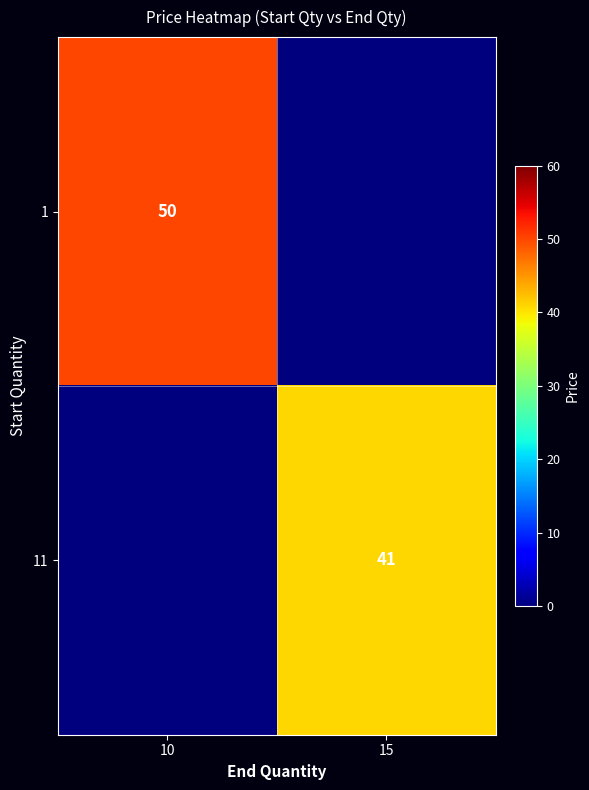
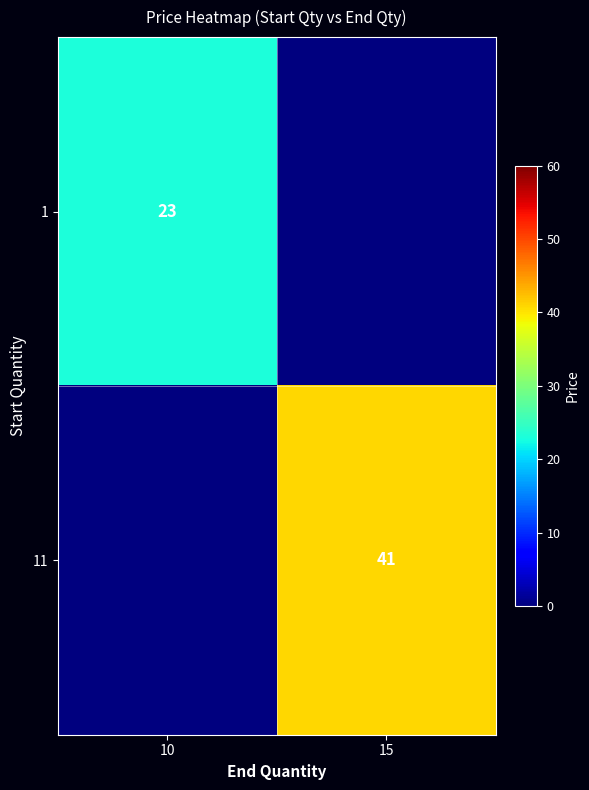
  {
    "1": {
-     "10": 50
+     "10": 23
    },
    "11": {
      "15": 41
    }
  }
